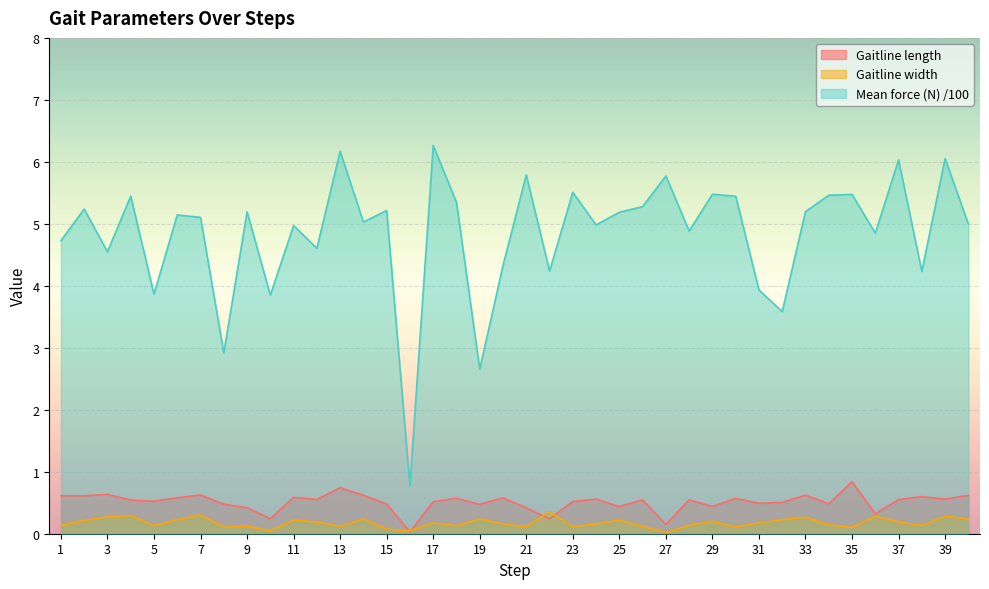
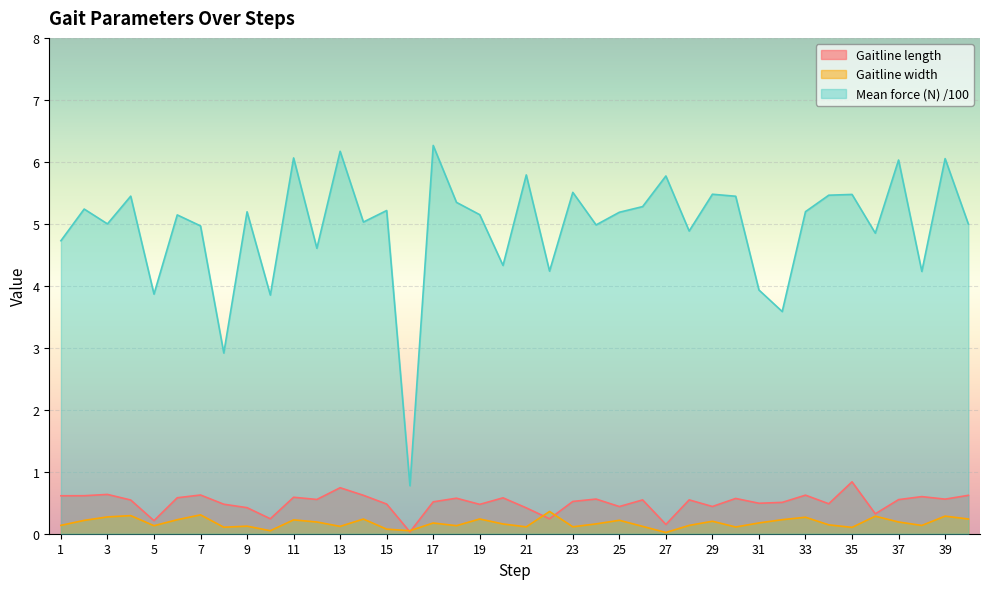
  {
    "Gaitline length": {
      "1": 0.6,
      "3": 0.6,
-     "5": 0.5,
+     "5": 0.2,
      "7": 0.6,
      "9": 0.4,
      "11": 0.6,
      "13": 0.7,
      "15": 0.5,
      "17": 0.5,
      "19": 0.5,
      "21": 0.4,
      "23": 0.5,
      "25": 0.4,
      "27": 0.1,
      "29": 0.4,
      "31": 0.5,
      "33": 0.6,
      "35": 0.8,
      "37": 0.6,
      "39": 0.6
    },
    "Gaitline width": {
      "1": 0.1,
      "3": 0.3,
      "5": 0.1,
      "7": 0.3,
      "9": 0.1,
      "11": 0.2,
      "13": 0.1,
      "15": 0.1,
      "17": 0.2,
      "19": 0.2,
      "21": 0.1,
      "23": 0.1,
      "25": 0.2,
      "27": 0.0,
      "29": 0.2,
      "31": 0.2,
      "33": 0.3,
      "35": 0.1,
      "37": 0.2,
      "39": 0.3
    },
    "Mean force (N) /100": {
      "1": 4.7,
-     "3": 4.5,
+     "3": 5.0,
      "5": 3.9,
-     "7": 5.1,
+     "7": 5.0,
      "9": 5.2,
-     "11": 5.0,
+     "11": 6.1,
      "13": 6.2,
      "15": 5.2,
      "17": 6.3,
-     "19": 2.7,
+     "19": 5.1,
      "21": 5.8,
      "23": 5.5,
      "25": 5.2,
      "27": 5.8,
      "29": 5.5,
      "31": 3.9,
      "33": 5.2,
      "35": 5.5,
      "37": 6.0,
      "39": 6.1
    }
  }
